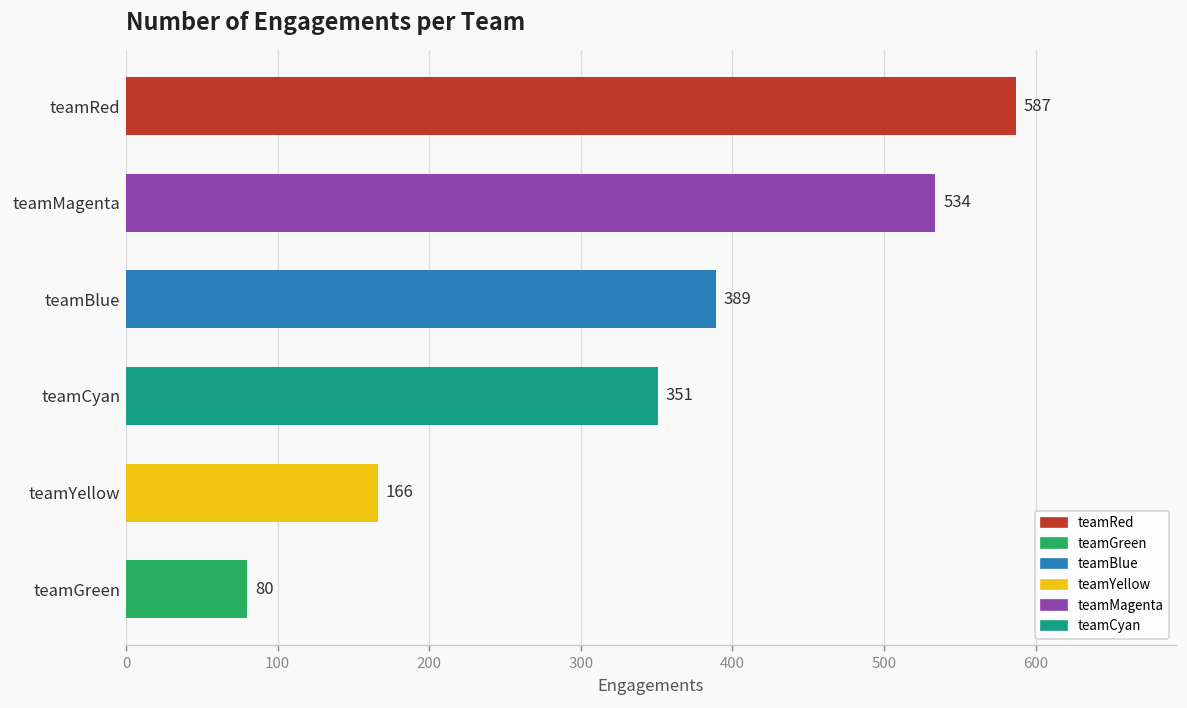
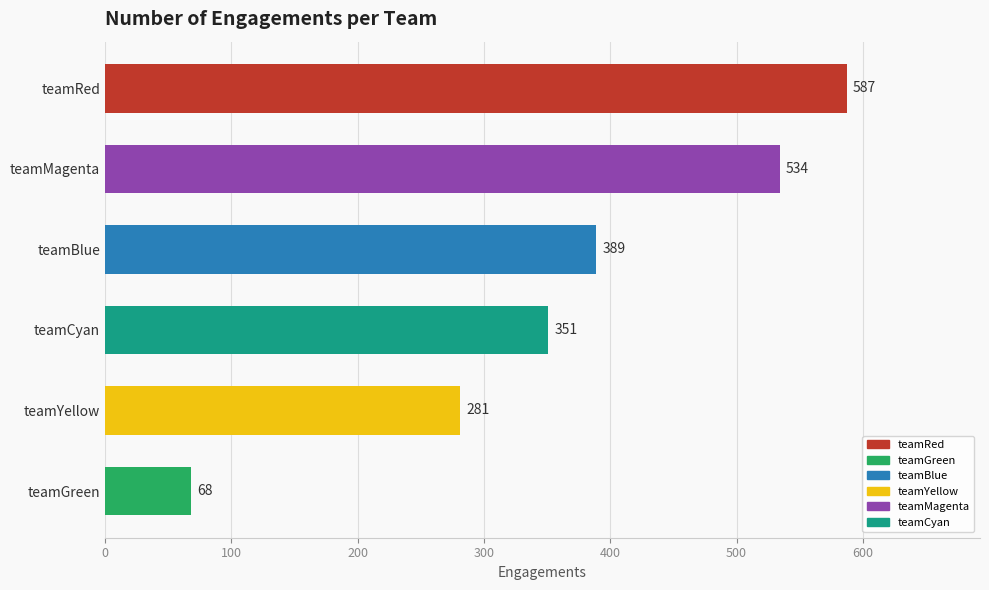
  {
    "teamRed": 587,
    "teamMagenta": 534,
    "teamBlue": 389,
    "teamCyan": 351,
-   "teamYellow": 166,
-   "teamGreen": 80
+   "teamYellow": 281,
+   "teamGreen": 68
  }
